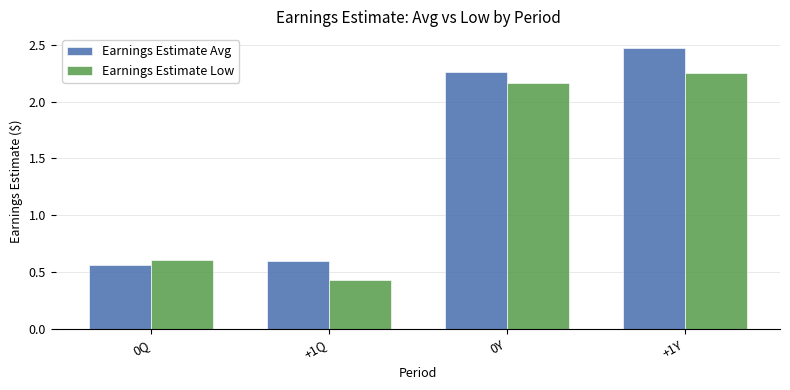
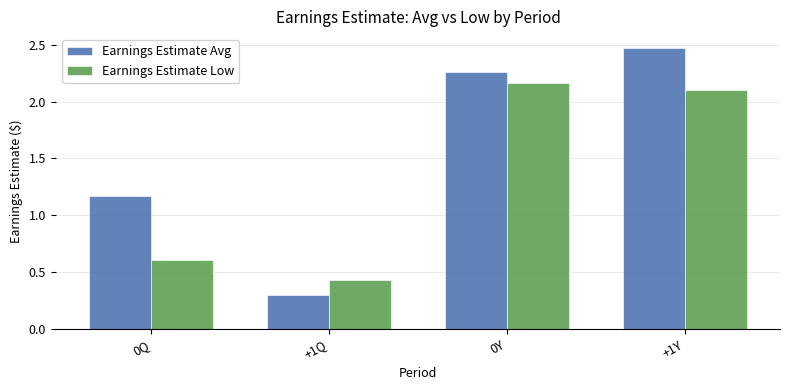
  {
    "Earnings Estimate Avg": {
-     "0Q": 0.56,
-     "+1Q": 0.6,
+     "0Q": 1.17,
+     "+1Q": 0.3,
      "0Y": 2.26,
      "+1Y": 2.47
    },
    "Earnings Estimate Low": {
      "0Q": 0.61,
      "+1Q": 0.43,
      "0Y": 2.16,
-     "+1Y": 2.25
+     "+1Y": 2.10
    }
  }
